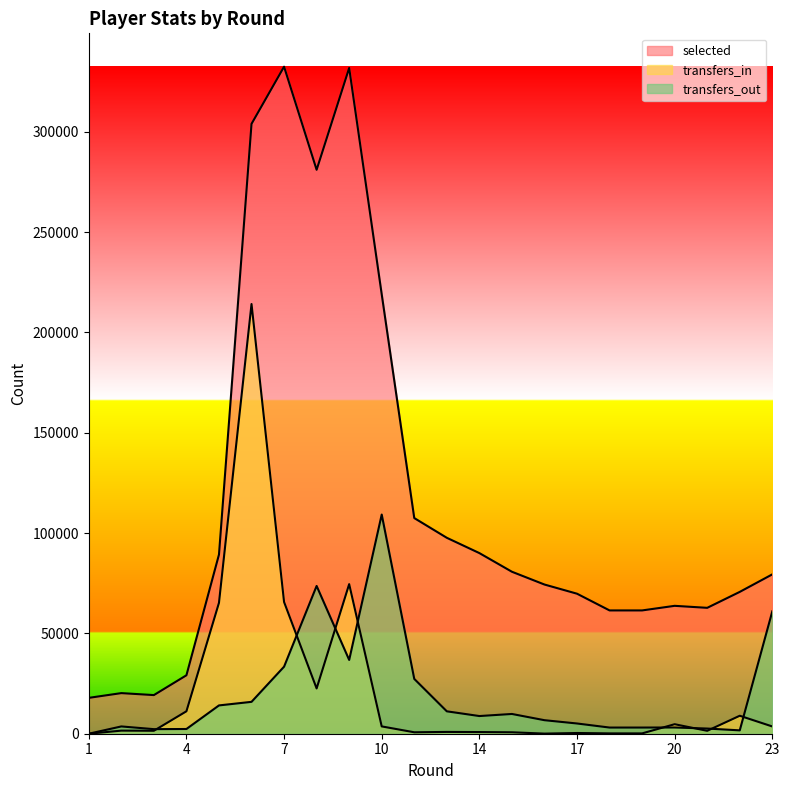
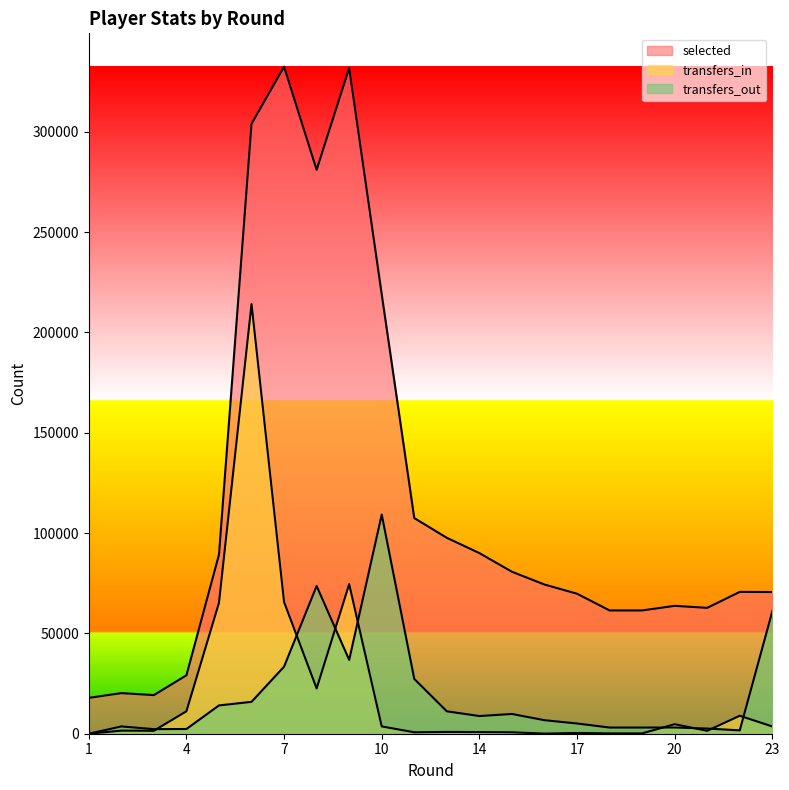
  {
    "selected": {
-     "23": 79000
+     "23": 71000
    },
    "transfers_in": {
      "23": 4000
    },
    "transfers_out": {
      "23": 61000
    }
  }
